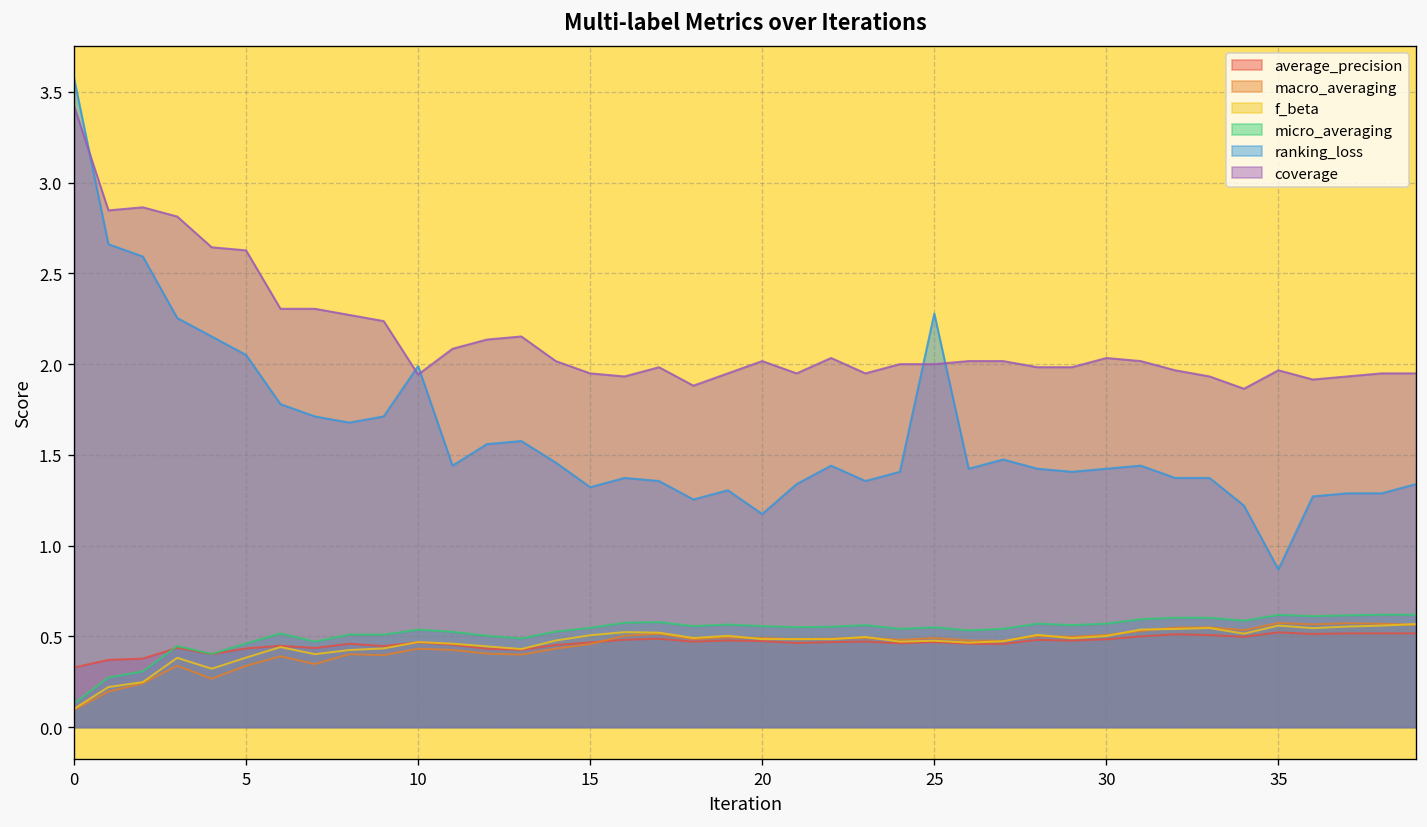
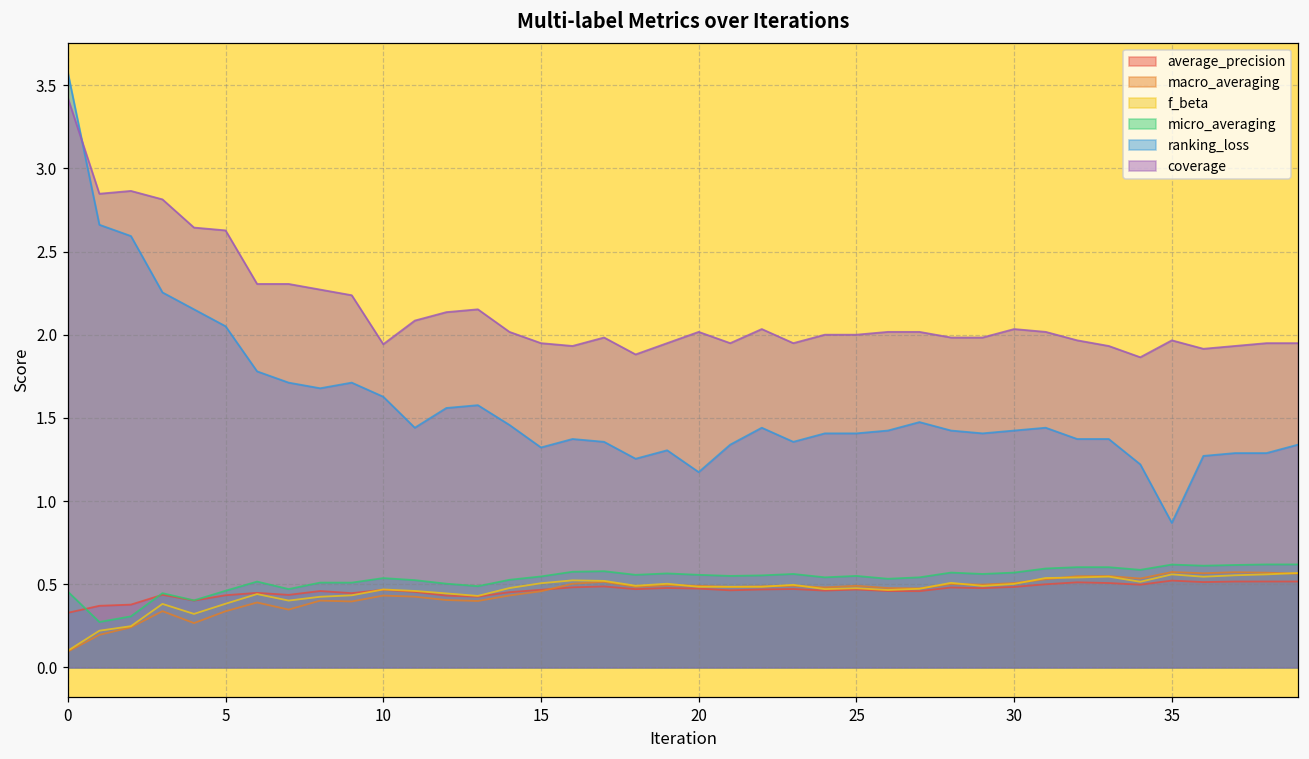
  {
    "micro_averaging": {
-     "0": 0.13,
+     "0": 0.46,
      "5": 0.46,
      "10": 0.54,
      "15": 0.55,
      "20": 0.56,
      "25": 0.55,
      "30": 0.57,
      "35": 0.62
    },
    "ranking_loss": {
      "0": 3.58,
      "5": 2.05,
-     "10": 1.99,
+     "10": 1.63,
      "15": 1.32,
      "20": 1.17,
-     "25": 2.28,
+     "25": 1.41,
      "30": 1.42,
      "35": 0.87
    },
    "coverage": {
      "0": 3.42,
      "5": 2.63,
      "10": 1.94,
      "15": 1.95,
      "20": 2.02,
      "25": 2.00,
      "30": 2.03,
      "35": 1.97
    }
  }
